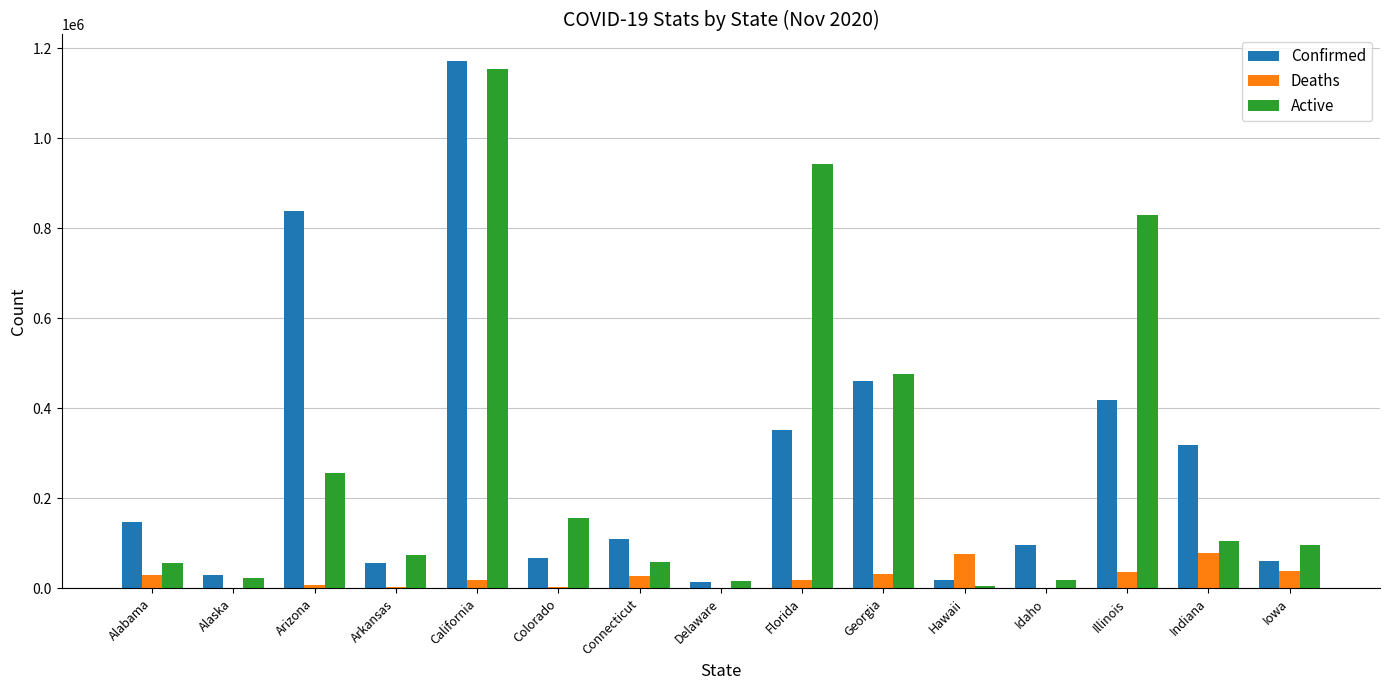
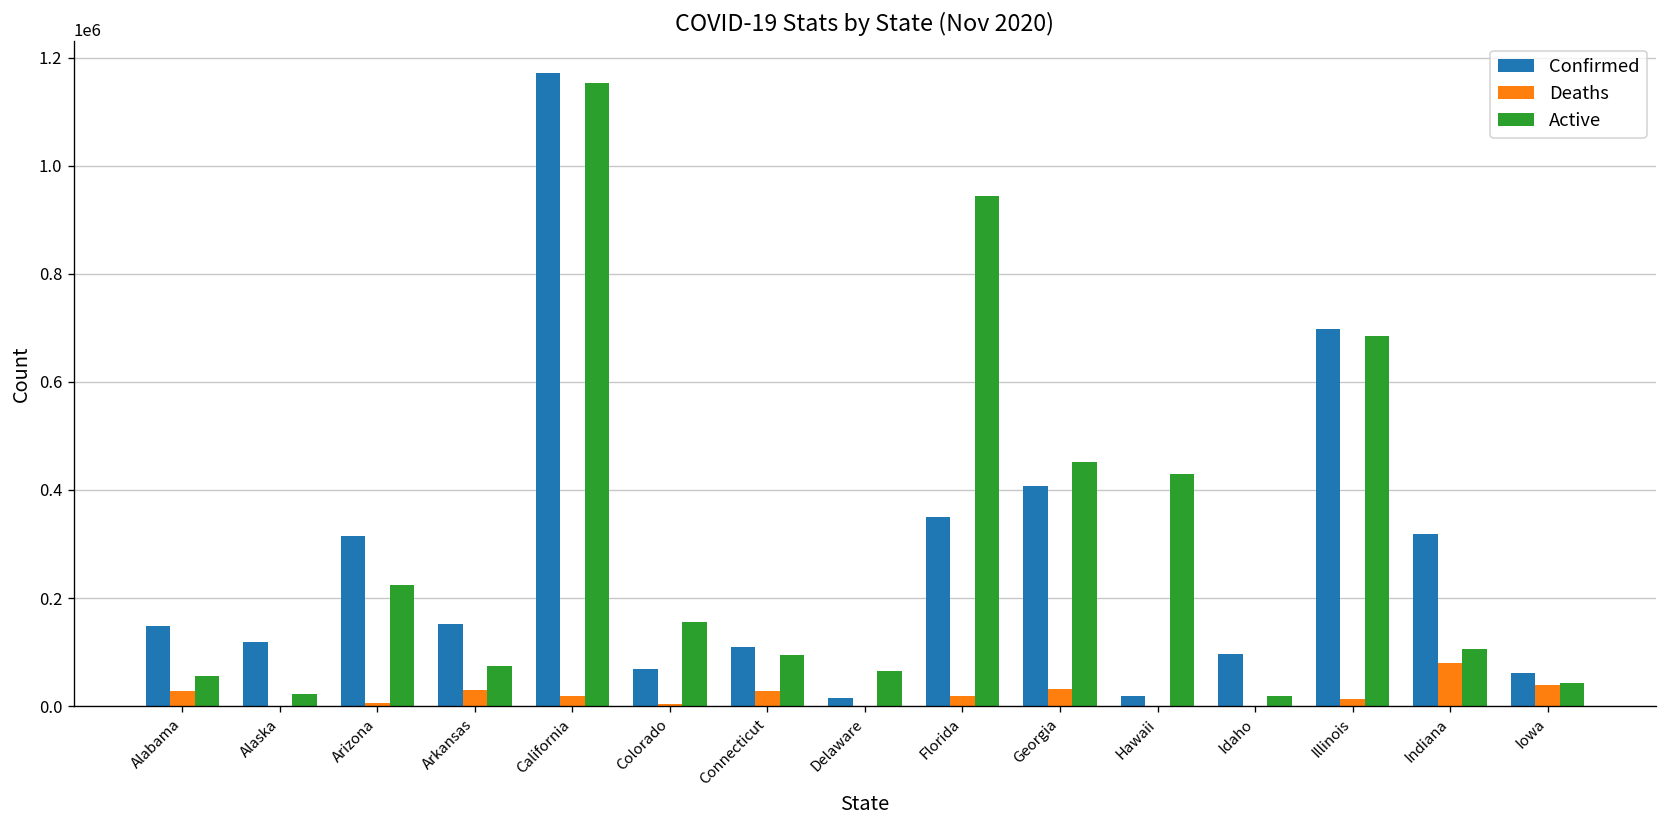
  {
    "Confirmed": {
      "Alabama": 150000,
-     "Alaska": 30000,
-     "Arizona": 840000,
-     "Arkansas": 60000,
+     "Alaska": 120000,
+     "Arizona": 310000,
+     "Arkansas": 150000,
      "California": 1170000,
      "Colorado": 70000,
      "Connecticut": 110000,
      "Delaware": 10000,
      "Florida": 350000,
-     "Georgia": 460000,
+     "Georgia": 410000,
      "Hawaii": 20000,
      "Idaho": 100000,
-     "Illinois": 420000,
+     "Illinois": 700000,
      "Indiana": 320000,
      "Iowa": 60000
    },
    "Deaths": {
      "Alabama": 30000,
      "Arizona": 10000,
-     "Arkansas": 0,
+     "Arkansas": 30000,
      "California": 20000,
      "Connecticut": 30000,
      "Florida": 20000,
      "Georgia": 30000,
-     "Hawaii": 80000,
-     "Illinois": 40000,
+     "Hawaii": 0,
+     "Illinois": 10000,
      "Indiana": 80000,
      "Iowa": 40000
    },
    "Active": {
      "Alabama": 60000,
      "Alaska": 20000,
-     "Arizona": 260000,
+     "Arizona": 220000,
      "Arkansas": 70000,
      "California": 1150000,
      "Colorado": 160000,
-     "Connecticut": 60000,
-     "Delaware": 20000,
+     "Connecticut": 90000,
+     "Delaware": 70000,
      "Florida": 940000,
-     "Georgia": 480000,
-     "Hawaii": 10000,
+     "Georgia": 450000,
+     "Hawaii": 430000,
      "Idaho": 20000,
-     "Illinois": 830000,
+     "Illinois": 680000,
      "Indiana": 110000,
-     "Iowa": 100000
+     "Iowa": 40000
    }
  }
